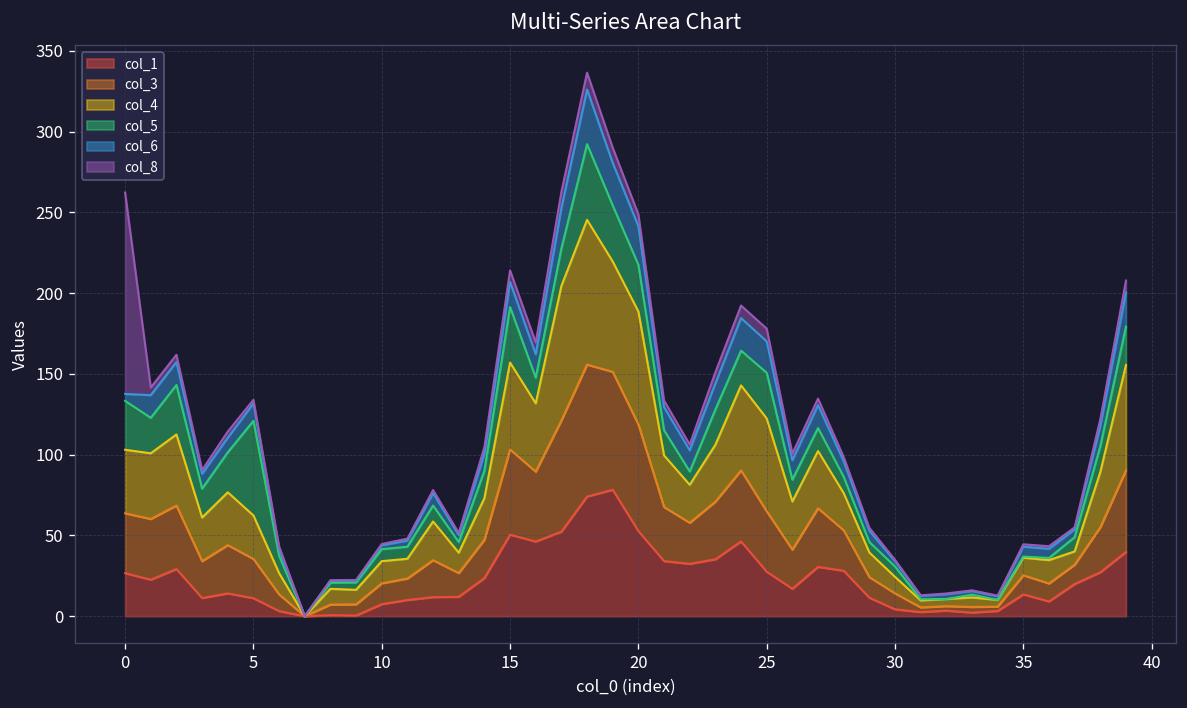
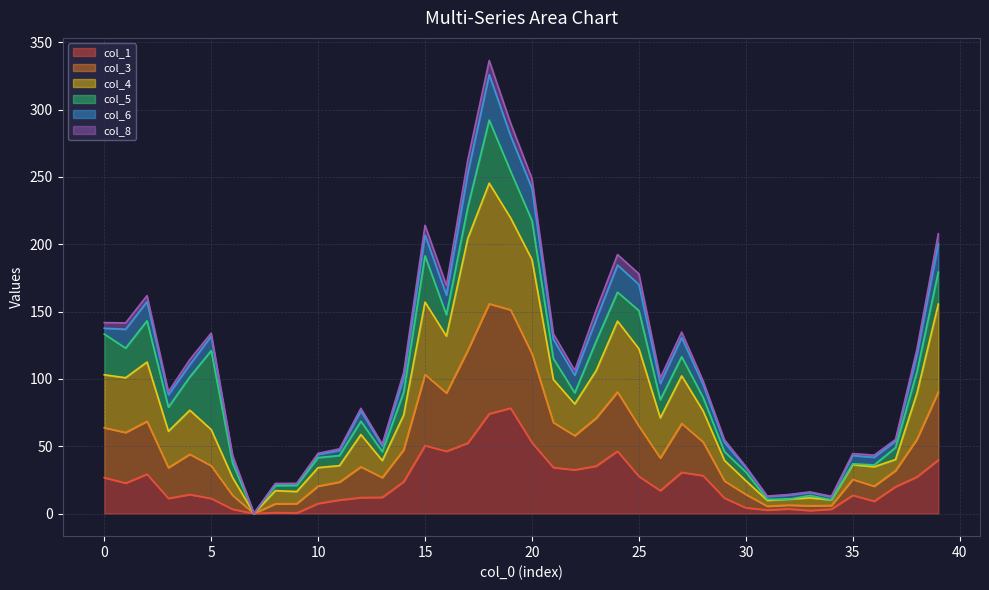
  {
    "col_5": {
      "0": 30,
      "5": 59,
      "10": 7,
      "15": 34,
      "20": 29,
      "25": 28,
      "30": 6
    },
    "col_6": {
      "0": 4,
      "5": 11,
      "15": 15,
      "20": 24,
      "25": 19
    },
    "col_8": {
-     "0": 125,
+     "0": 4,
      "5": 2,
      "15": 7,
      "20": 7,
      "25": 8
    }
  }
